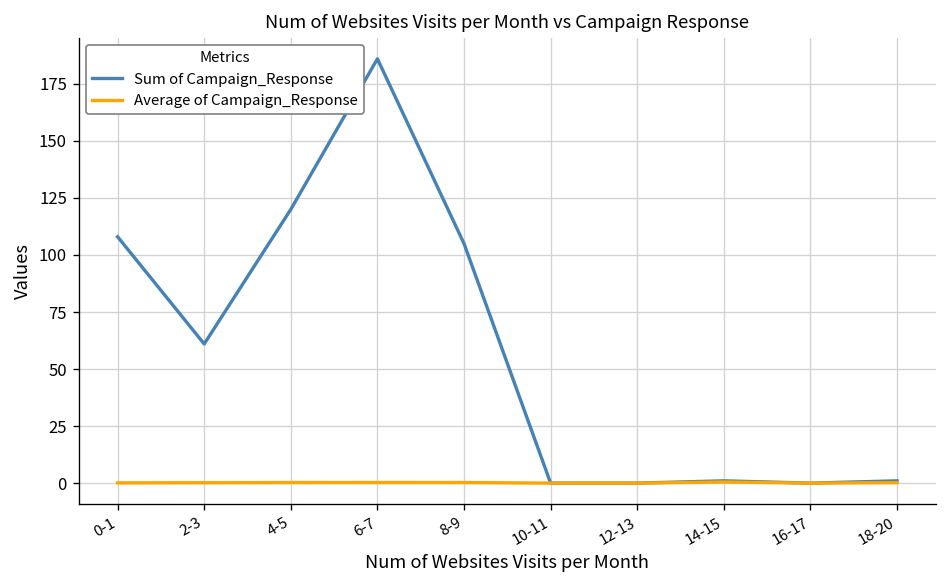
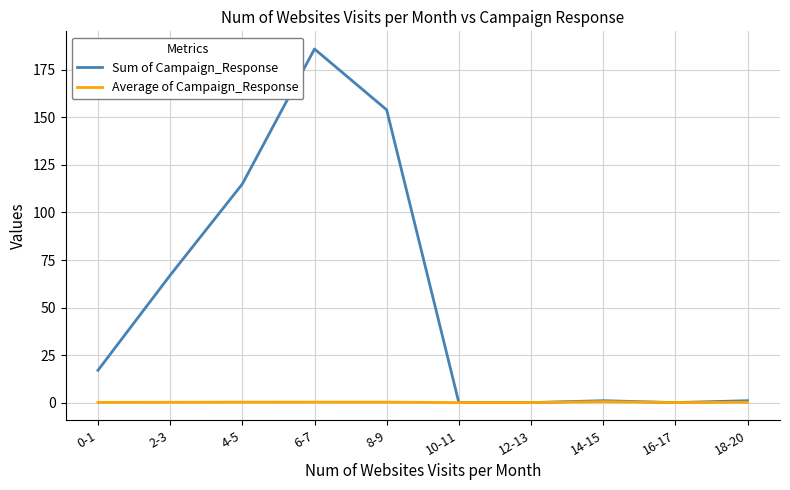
  {
    "Sum of Campaign_Response": {
-     "0-1": 108,
-     "2-3": 61,
-     "4-5": 120,
+     "0-1": 17,
+     "2-3": 67,
+     "4-5": 115,
      "6-7": 186,
-     "8-9": 105
+     "8-9": 154
    },
    "Average of Campaign_Response": {
      "0-1": 0,
      "2-3": 0,
      "4-5": 0,
      "6-7": 0,
      "8-9": 0
    }
  }
